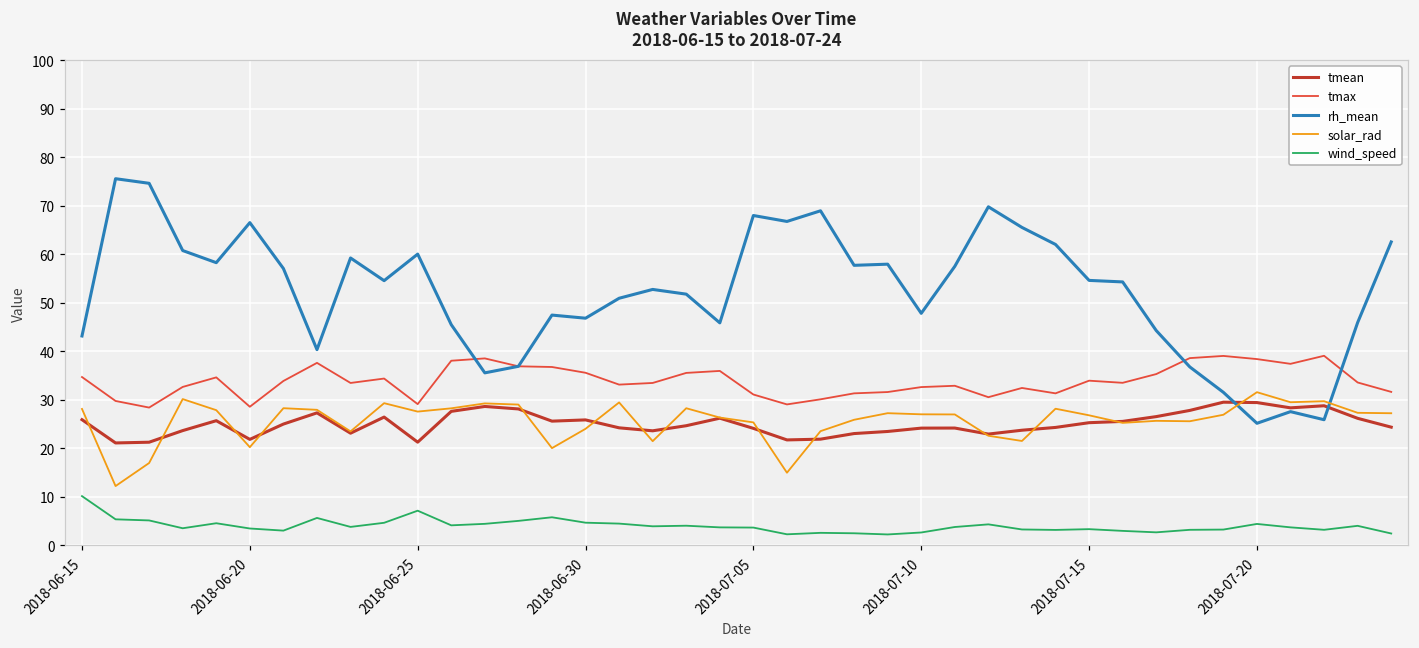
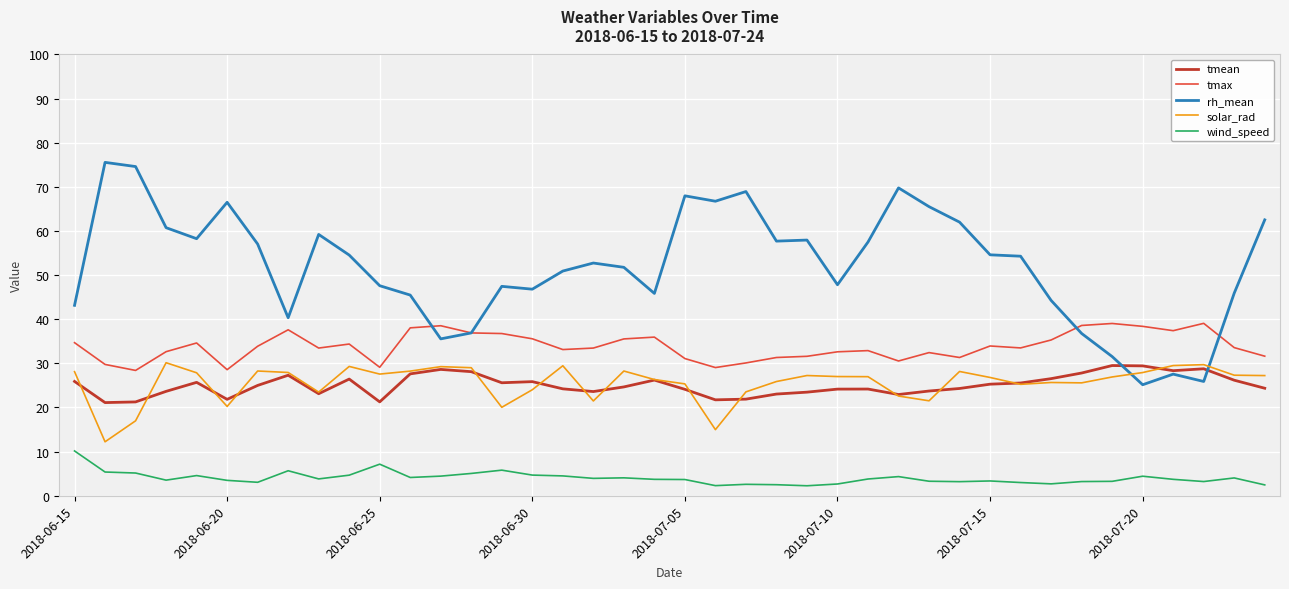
  {
    "rh_mean": {
      "2018-06-15": 43,
      "2018-06-20": 67,
-     "2018-06-25": 60,
+     "2018-06-25": 48,
      "2018-06-30": 47,
      "2018-07-05": 68,
      "2018-07-10": 48,
      "2018-07-15": 55,
      "2018-07-20": 25
    },
    "solar_rad": {
      "2018-06-15": 28,
      "2018-06-20": 20,
      "2018-06-25": 28,
      "2018-06-30": 24,
      "2018-07-05": 25,
      "2018-07-10": 27,
      "2018-07-15": 27,
-     "2018-07-20": 32
+     "2018-07-20": 28
    },
    "wind_speed": {
      "2018-06-15": 10,
      "2018-06-20": 3,
      "2018-06-25": 7,
      "2018-06-30": 5,
      "2018-07-05": 4,
      "2018-07-10": 3,
      "2018-07-15": 3,
      "2018-07-20": 4
    }
  }
